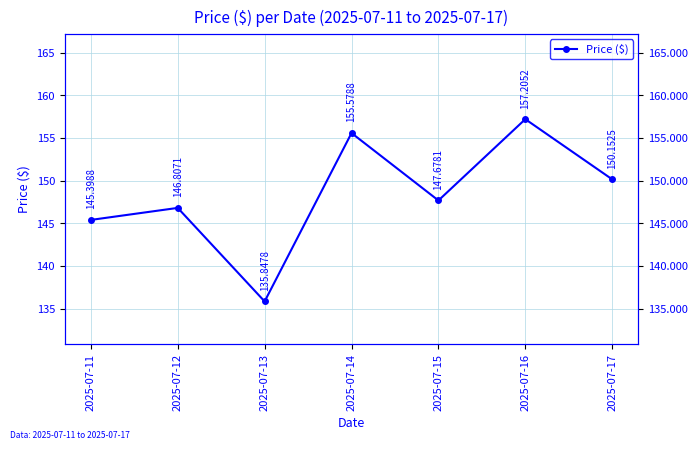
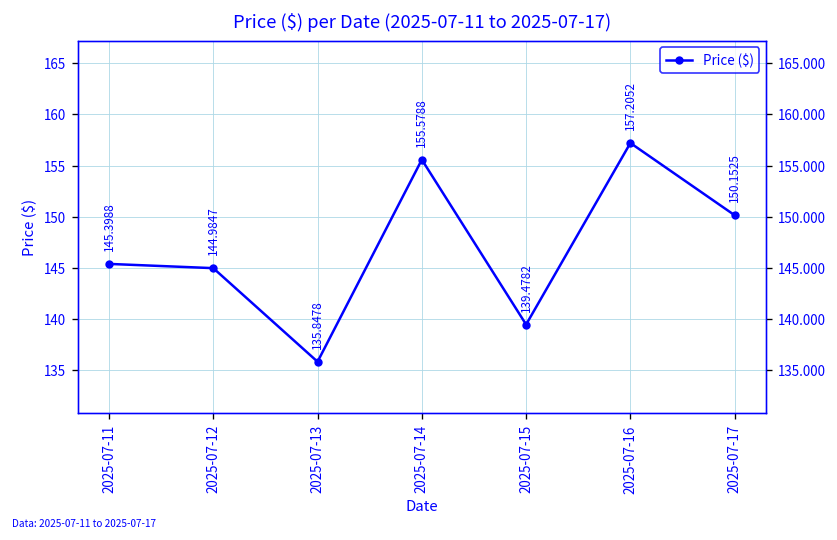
  {
    "2025-07-11": 145.3988,
-   "2025-07-12": 146.8071,
+   "2025-07-12": 144.9847,
    "2025-07-13": 135.8478,
    "2025-07-14": 155.5788,
-   "2025-07-15": 147.6781,
+   "2025-07-15": 139.4782,
    "2025-07-16": 157.2052,
    "2025-07-17": 150.1525
  }
